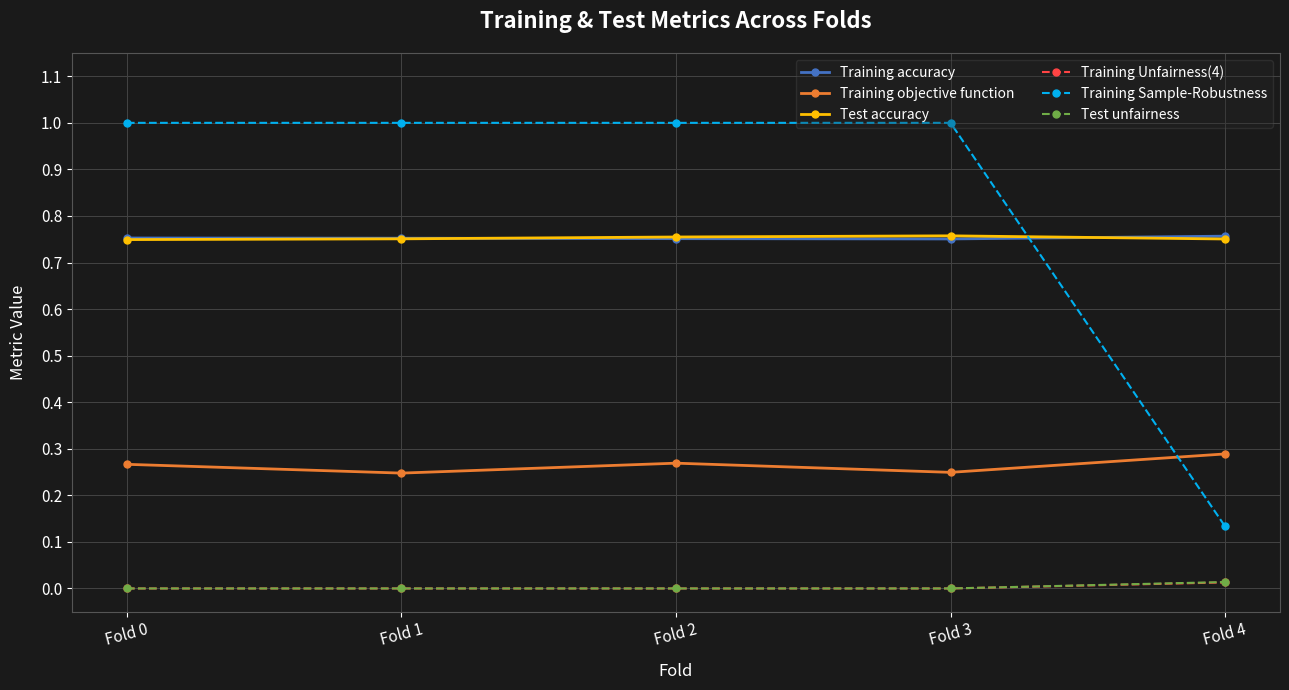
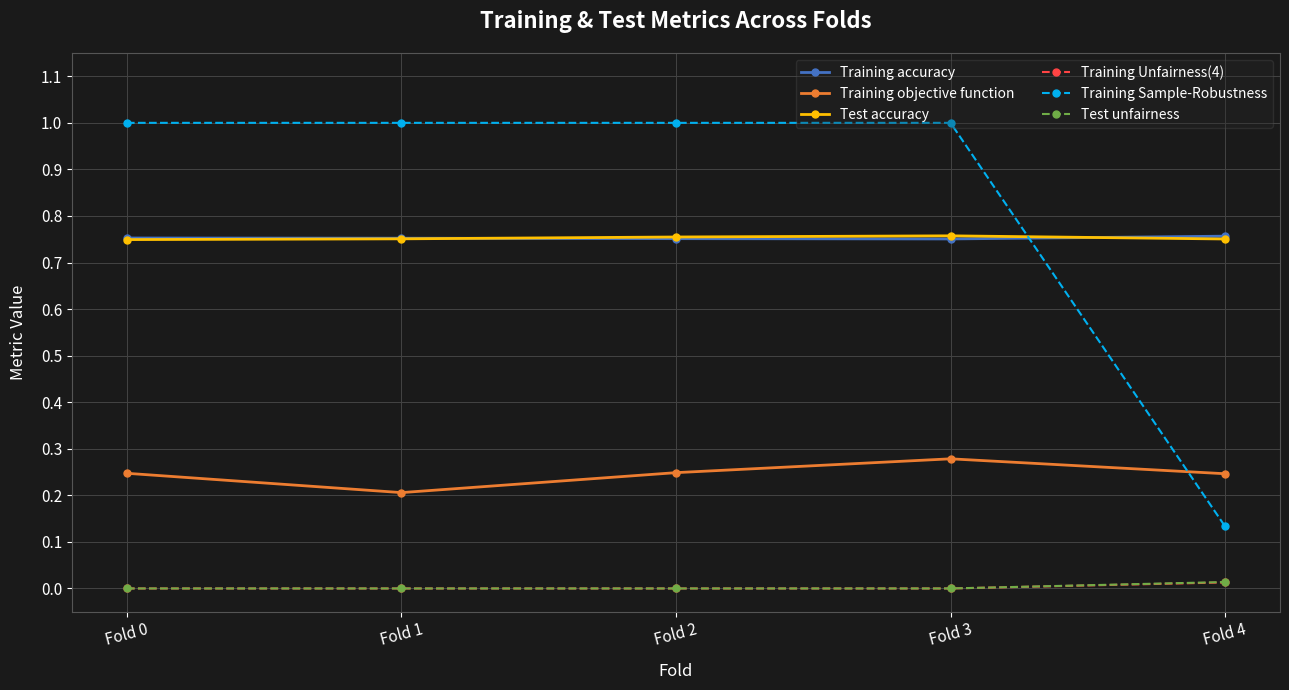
  {
    "Training accuracy": {
      "Fold 3": 0.75,
      "Fold 4": 0.76
    },
    "Training objective function": {
-     "Fold 0": 0.27,
-     "Fold 1": 0.25,
-     "Fold 2": 0.27,
-     "Fold 3": 0.25,
-     "Fold 4": 0.29
+     "Fold 0": 0.25,
+     "Fold 1": 0.21,
+     "Fold 2": 0.25,
+     "Fold 3": 0.28,
+     "Fold 4": 0.25
    },
    "Test accuracy": {
      "Fold 3": 0.76,
      "Fold 4": 0.75
    },
    "Test unfairness": {
      "Fold 0": 0.00,
      "Fold 1": 0.00,
      "Fold 2": 0.00,
      "Fold 3": 0.00,
      "Fold 4": 0.01
    },
    "Training Sample-Robustness": {
      "Fold 0": 1.00,
      "Fold 1": 1.00,
      "Fold 2": 1.00,
      "Fold 4": 0.13
    }
  }
